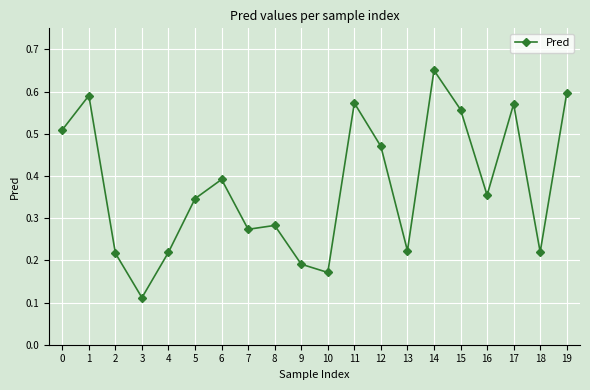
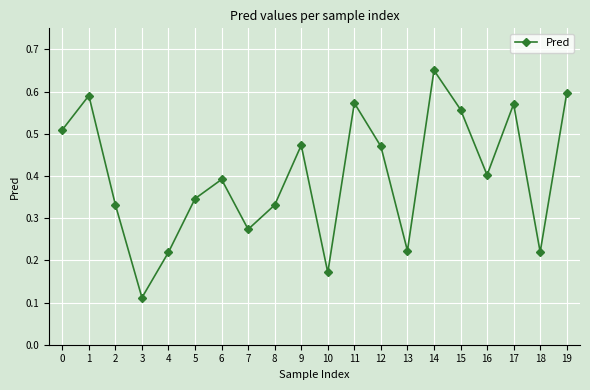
  {
    "0": 0.51,
    "1": 0.59,
-   "2": 0.22,
+   "2": 0.33,
    "3": 0.11,
    "4": 0.22,
    "5": 0.35,
    "6": 0.39,
    "7": 0.27,
-   "8": 0.28,
-   "9": 0.19,
+   "8": 0.33,
+   "9": 0.47,
    "10": 0.17,
    "11": 0.57,
    "12": 0.47,
    "13": 0.22,
    "14": 0.65,
    "15": 0.56,
-   "16": 0.35,
+   "16": 0.40,
    "17": 0.57,
    "18": 0.22,
    "19": 0.60
  }
